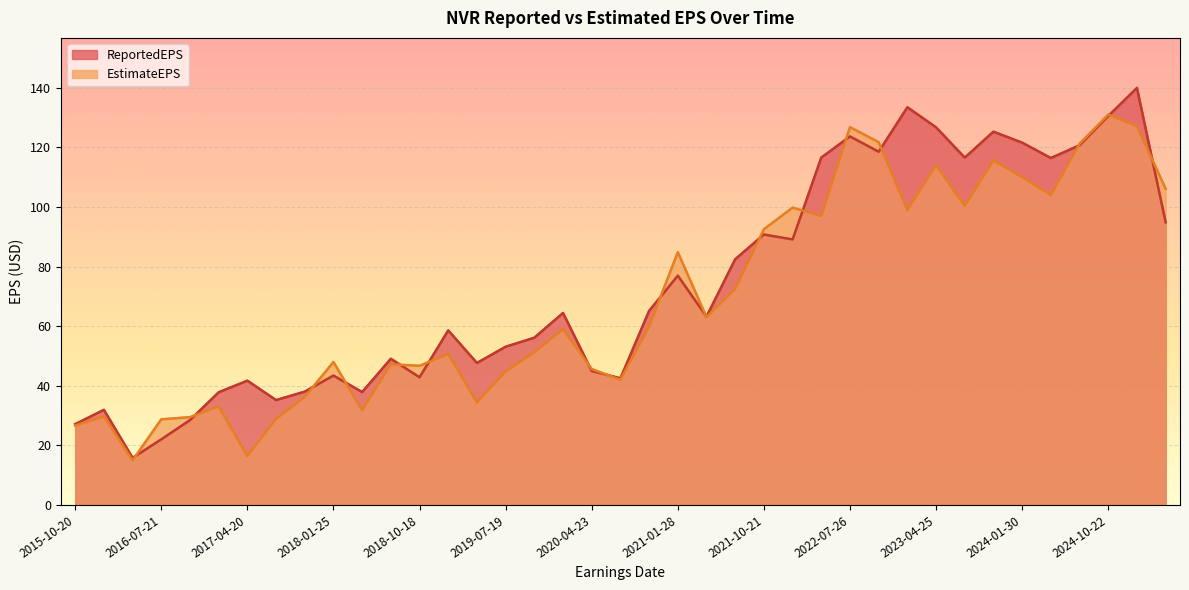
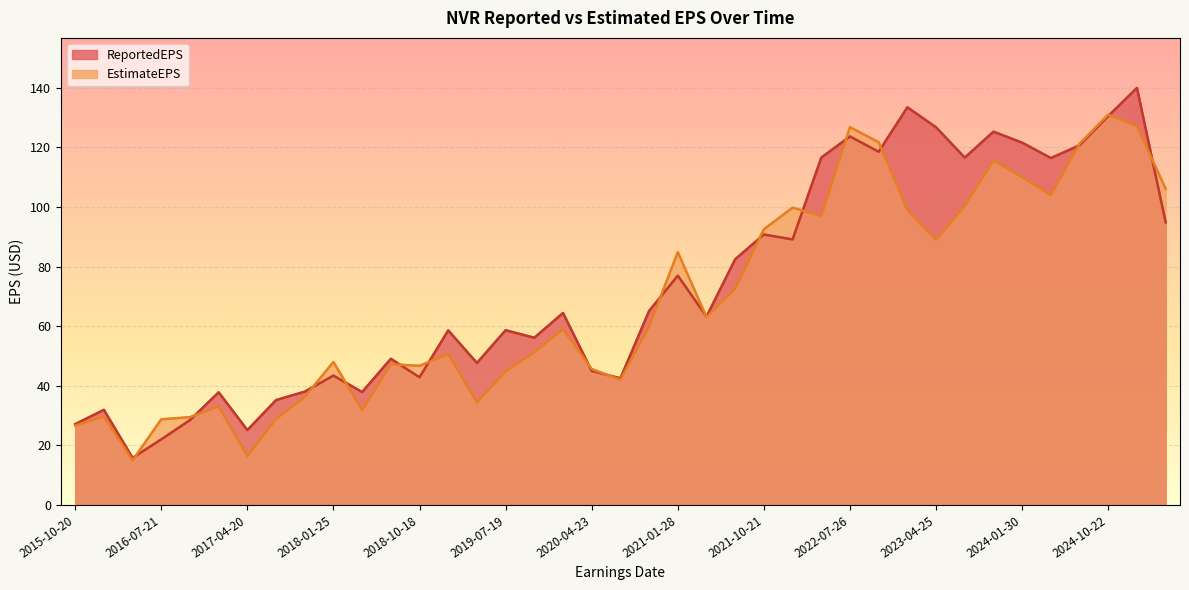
  {
    "ReportedEPS": {
      "2016-07-21": 22,
-     "2017-04-20": 42,
+     "2017-04-20": 25,
      "2018-01-25": 43,
      "2018-10-18": 43,
-     "2019-07-19": 53,
+     "2019-07-19": 59,
      "2021-01-28": 77,
      "2021-10-21": 91,
      "2022-07-26": 124,
      "2023-04-25": 127,
      "2024-01-30": 122
    },
    "EstimateEPS": {
      "2016-07-21": 29,
      "2017-04-20": 16,
      "2018-01-25": 48,
      "2018-10-18": 47,
      "2019-07-19": 45,
      "2021-01-28": 85,
      "2021-10-21": 93,
      "2022-07-26": 127,
-     "2023-04-25": 114,
+     "2023-04-25": 89,
      "2024-01-30": 110
    }
  }
